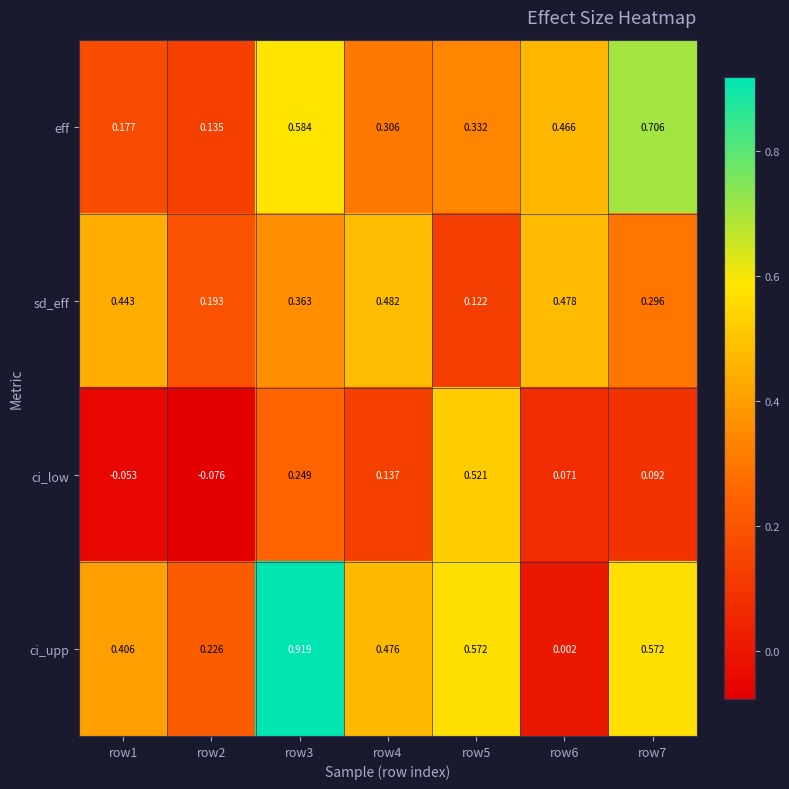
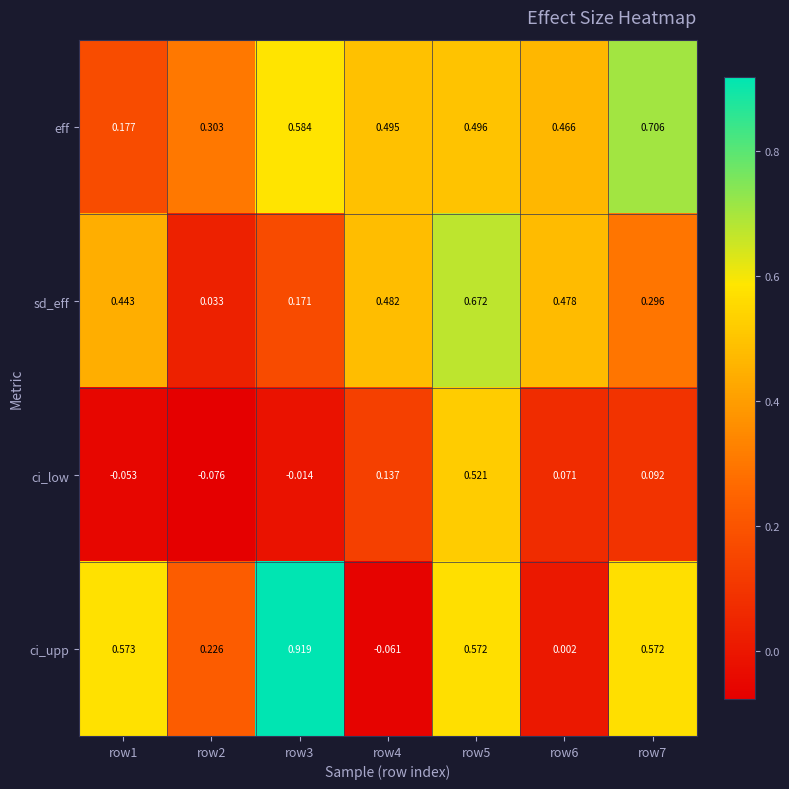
  {
    "eff": {
      "row1": 0.177,
-     "row2": 0.135,
+     "row2": 0.303,
      "row3": 0.584,
-     "row4": 0.306,
-     "row5": 0.332,
+     "row4": 0.495,
+     "row5": 0.496,
      "row6": 0.466,
      "row7": 0.706
    },
    "sd_eff": {
      "row1": 0.443,
-     "row2": 0.193,
-     "row3": 0.363,
+     "row2": 0.033,
+     "row3": 0.171,
      "row4": 0.482,
-     "row5": 0.122,
+     "row5": 0.672,
      "row6": 0.478,
      "row7": 0.296
    },
    "ci_low": {
      "row1": -0.053,
      "row2": -0.076,
-     "row3": 0.249,
+     "row3": -0.014,
      "row4": 0.137,
      "row5": 0.521,
      "row6": 0.071,
      "row7": 0.092
    },
    "ci_upp": {
-     "row1": 0.406,
+     "row1": 0.573,
      "row2": 0.226,
      "row3": 0.919,
-     "row4": 0.476,
+     "row4": -0.061,
      "row5": 0.572,
      "row6": 0.002,
      "row7": 0.572
    }
  }
